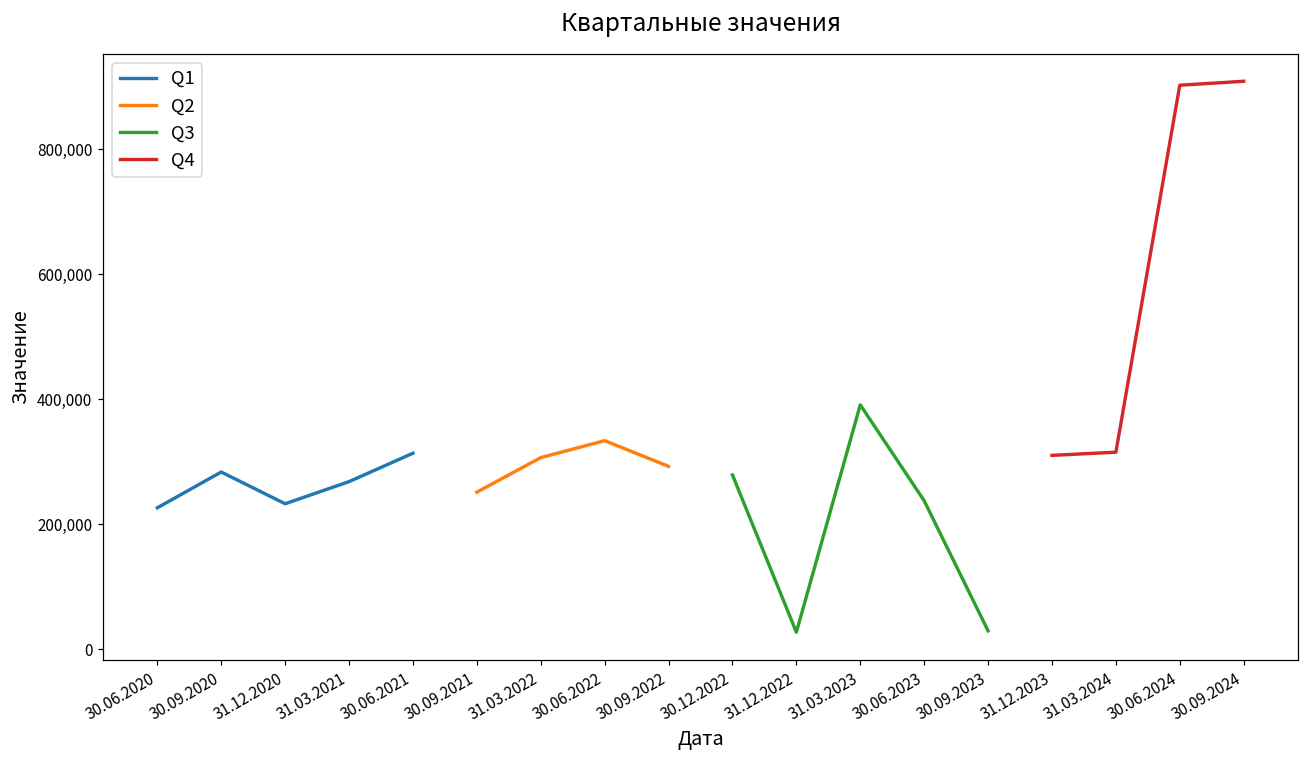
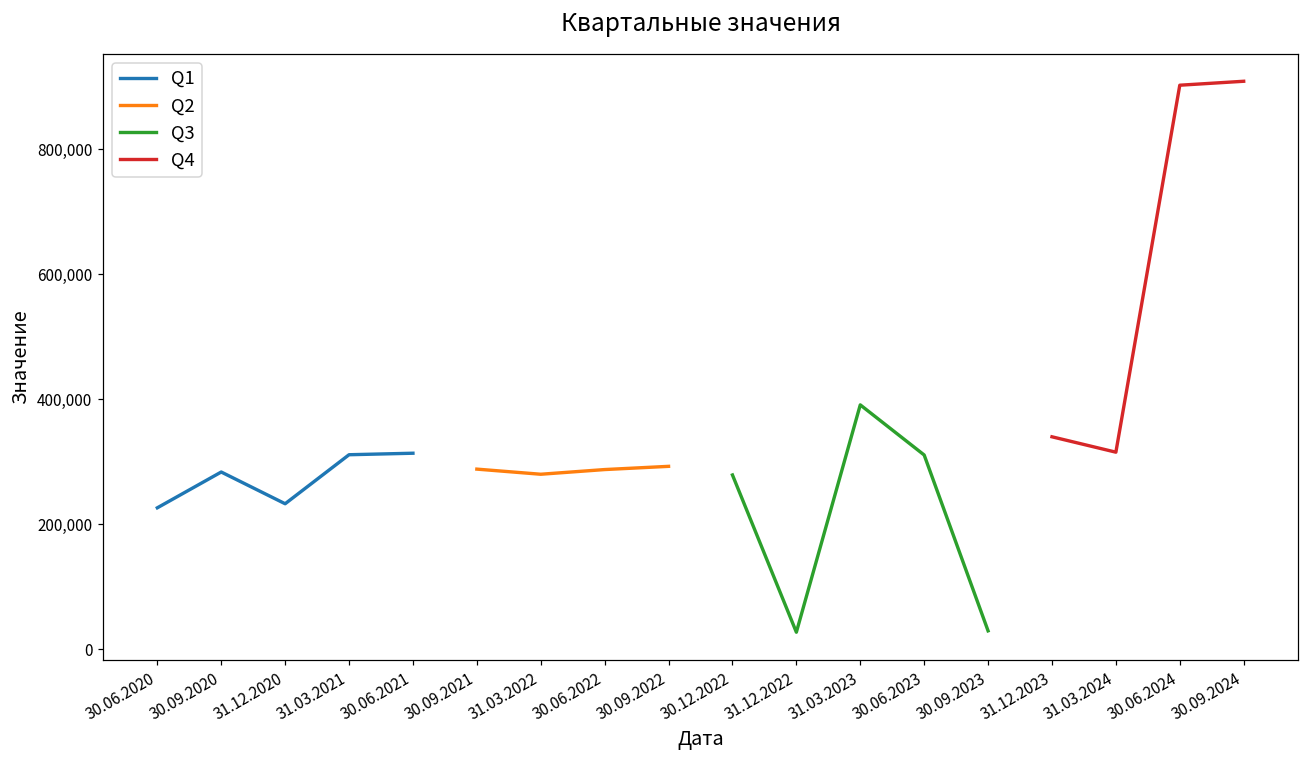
  {
    "Q1": {
      "30.06.2020": "230,000",
      "30.09.2020": "280,000",
      "31.12.2020": "230,000",
-     "31.03.2021": "270,000",
+     "31.03.2021": "310,000",
      "30.06.2021": "310,000"
    },
    "Q2": {
-     "30.09.2021": "250,000",
-     "31.03.2022": "310,000",
-     "30.06.2022": "330,000",
+     "30.09.2021": "290,000",
+     "31.03.2022": "280,000",
+     "30.06.2022": "290,000",
      "30.09.2022": "290,000"
    },
    "Q3": {
      "30.12.2022": "280,000",
      "31.12.2022": "30,000",
      "31.03.2023": "390,000",
-     "30.06.2023": "240,000",
+     "30.06.2023": "310,000",
      "30.09.2023": "30,000"
    },
    "Q4": {
-     "31.12.2023": "310,000",
+     "31.12.2023": "340,000",
      "31.03.2024": "320,000",
      "30.06.2024": "900,000",
      "30.09.2024": "910,000"
    }
  }
